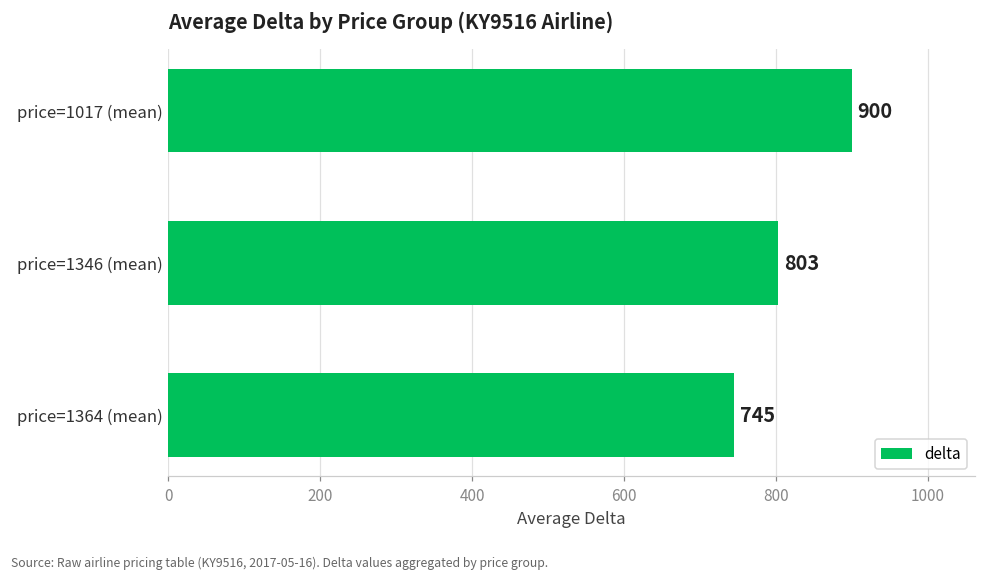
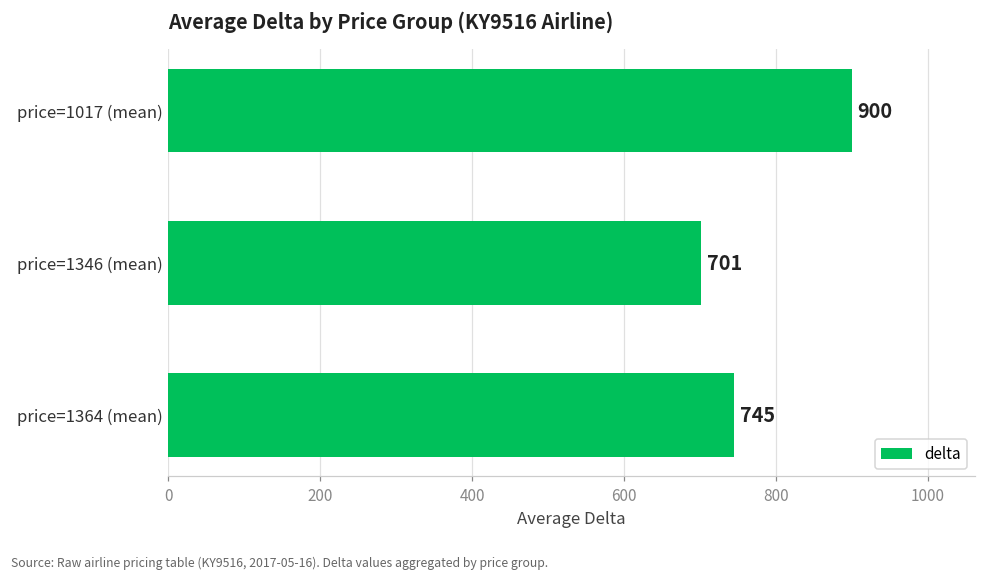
  {
    "price=1017 (mean)": 900,
-   "price=1346 (mean)": 803,
+   "price=1346 (mean)": 701,
    "price=1364 (mean)": 745
  }
